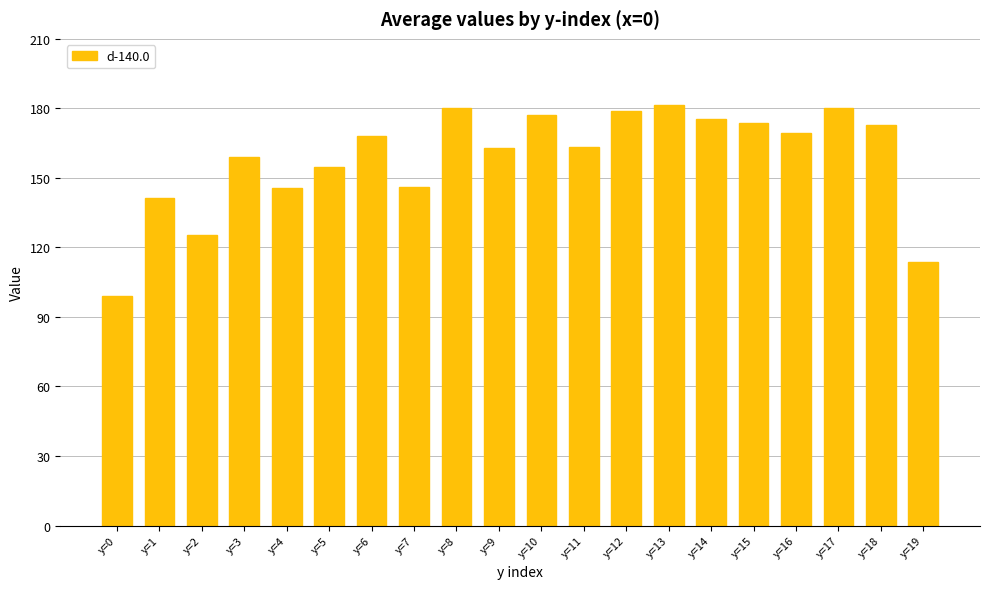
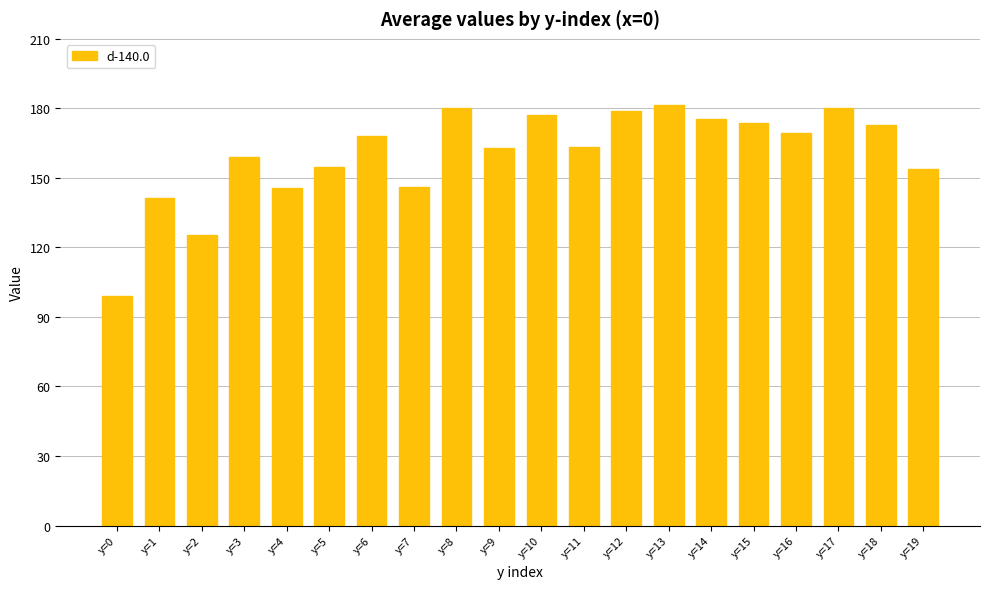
  {
    "y=0": 99,
    "y=1": 141,
    "y=2": 125,
    "y=3": 159,
    "y=4": 145,
    "y=5": 155,
    "y=6": 168,
    "y=7": 146,
    "y=8": 180,
    "y=9": 163,
    "y=10": 177,
    "y=11": 163,
    "y=12": 179,
    "y=13": 181,
    "y=14": 175,
    "y=15": 174,
    "y=16": 170,
    "y=17": 180,
    "y=18": 173,
-   "y=19": 114
+   "y=19": 154
  }
